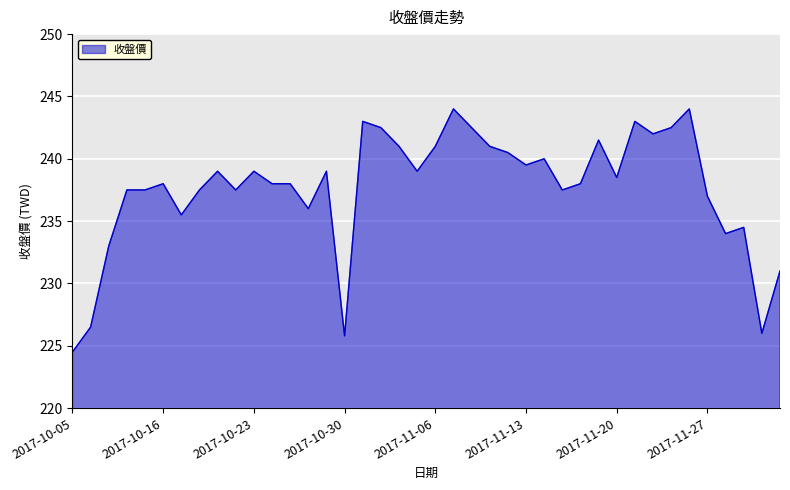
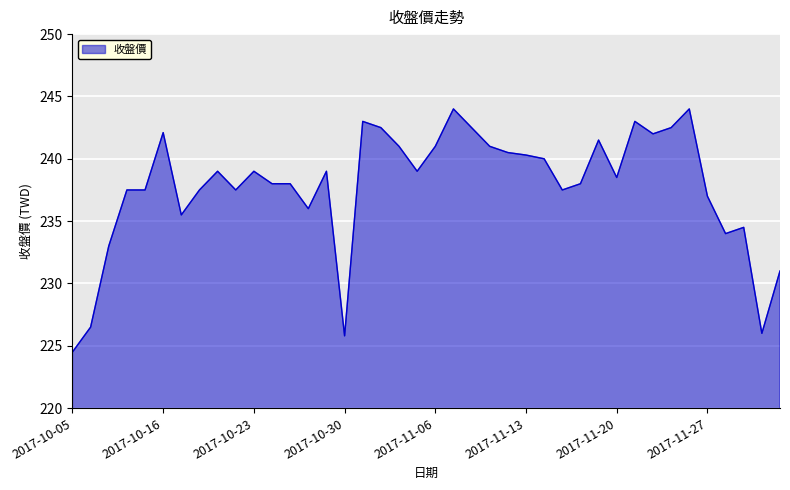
  {
    "2017-10-05": 224.5,
-   "2017-10-16": 238.0,
+   "2017-10-16": 242.1,
    "2017-10-23": 239.0,
    "2017-10-30": 225.8,
    "2017-11-06": 241.0,
-   "2017-11-13": 239.5,
+   "2017-11-13": 240.3,
    "2017-11-20": 238.5,
    "2017-11-27": 237.0
  }
